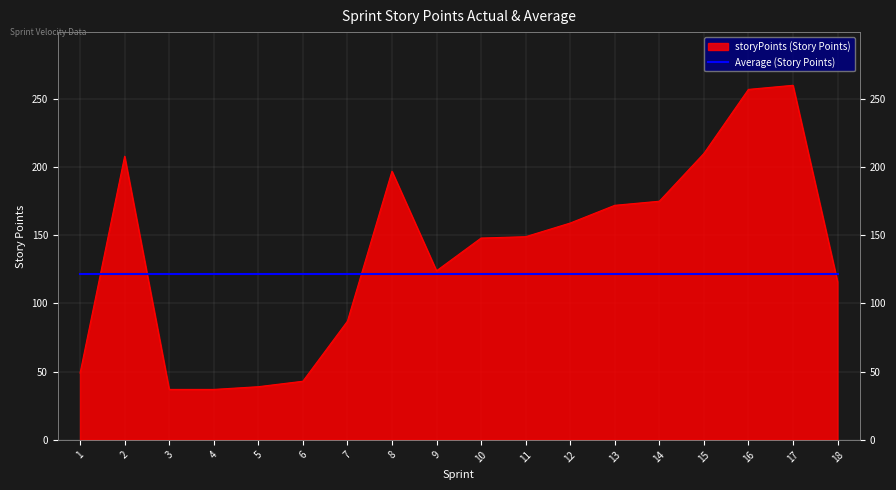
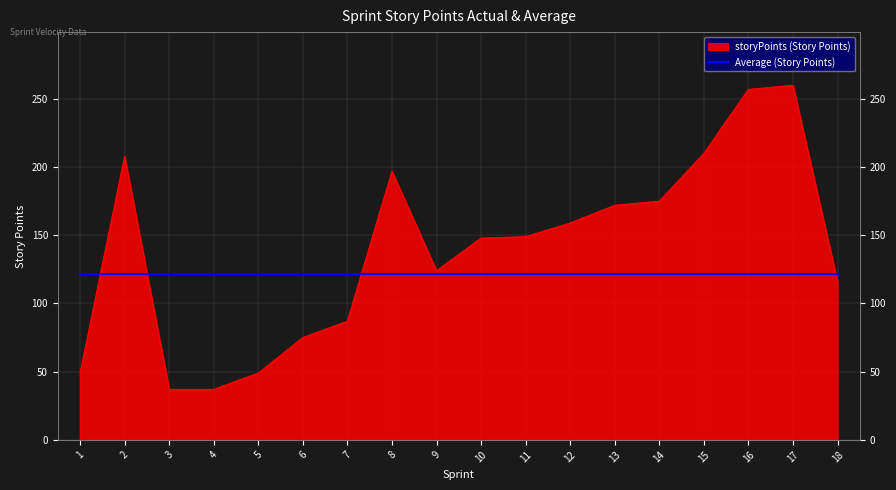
  {
    "storyPoints (Story Points)": {
      "1": 49,
      "2": 208,
      "3": 37,
      "4": 37,
-     "5": 39,
-     "6": 43,
+     "5": 49,
+     "6": 75,
      "7": 87,
      "8": 197,
      "9": 124,
      "10": 148,
      "11": 149,
      "12": 159,
      "13": 172,
      "14": 175,
      "15": 210,
      "16": 257,
      "17": 260,
      "18": 116
    },
    "Average (Story Points)": {
      "1": 122,
      "2": 122,
      "3": 122,
      "4": 122,
      "5": 122,
      "6": 122,
      "7": 122,
      "8": 122,
      "9": 122,
      "10": 122,
      "11": 122,
      "12": 122,
      "13": 122,
      "14": 122,
      "15": 122,
      "16": 122,
      "17": 122,
      "18": 122
    }
  }
